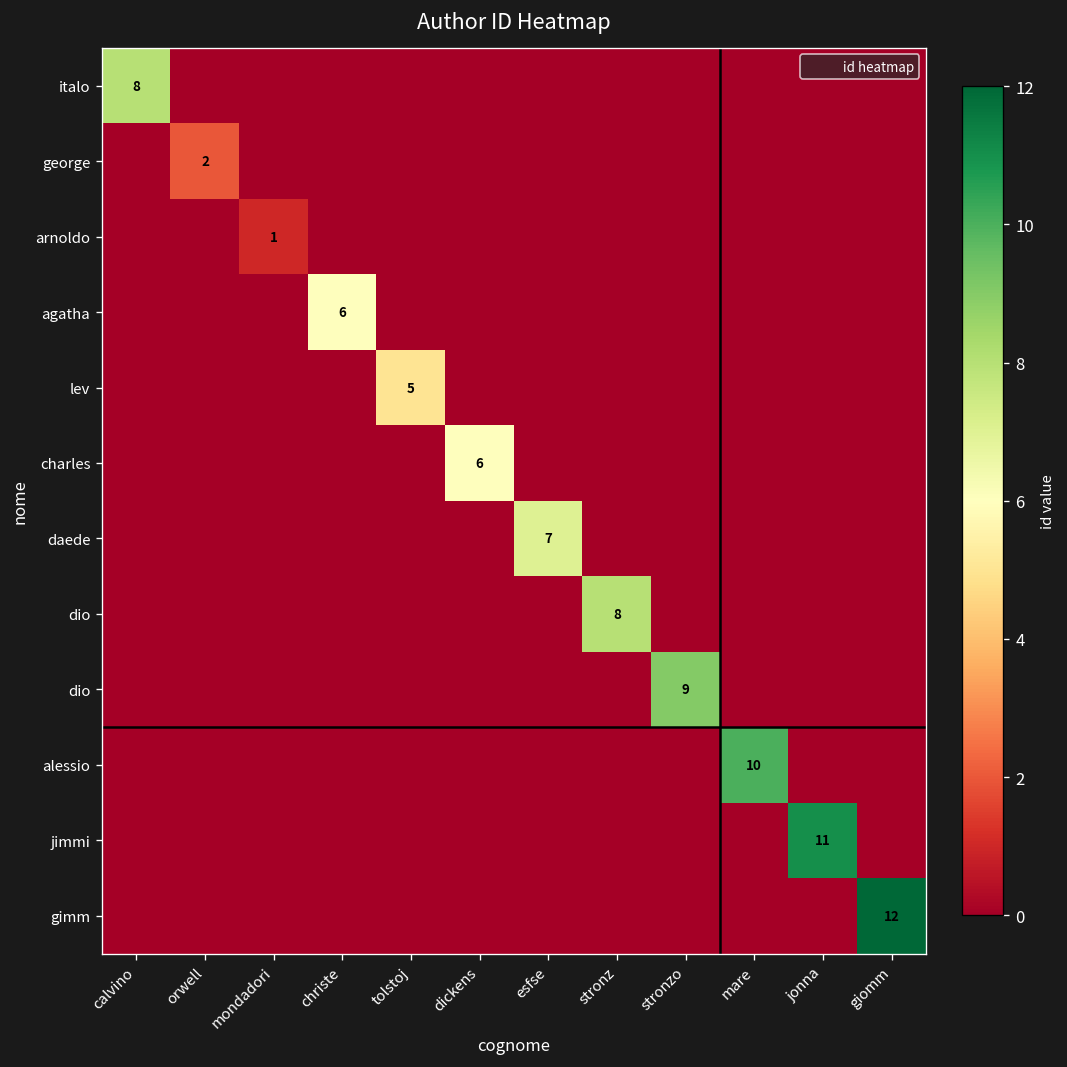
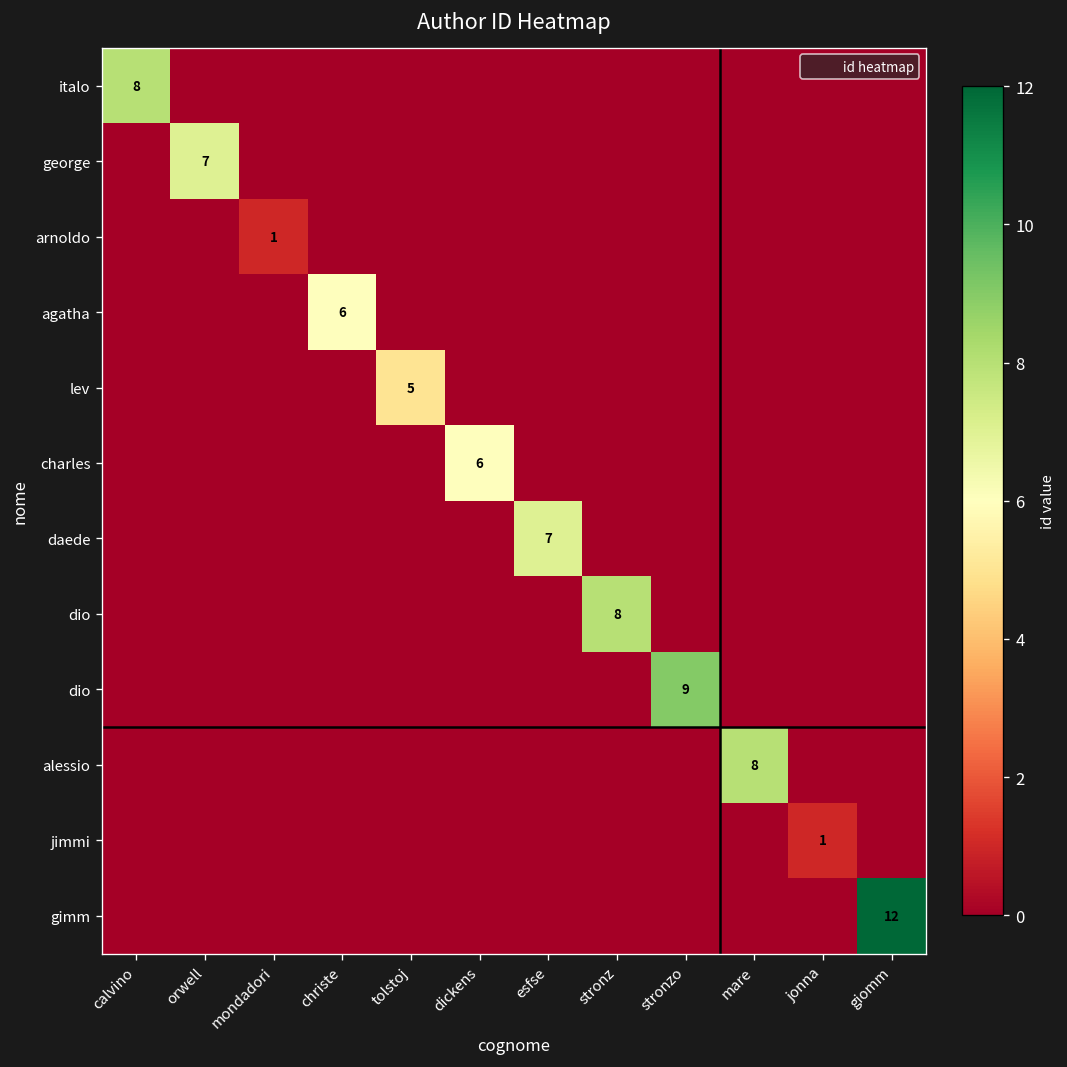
  {
    "italo": {
      "calvino": 8
    },
    "george": {
-     "orwell": 2
+     "orwell": 7
    },
    "arnoldo": {
      "mondadori": 1
    },
    "agatha": {
      "christe": 6
    },
    "lev": {
      "tolstoj": 5
    },
    "charles": {
      "dickens": 6
    },
    "daede": {
      "esfse": 7
    },
    "alessio": {
-     "mare": 10
+     "mare": 8
    },
    "jimmi": {
-     "jonna": 11
+     "jonna": 1
    },
    "gimm": {
      "giomm": 12
    }
  }
